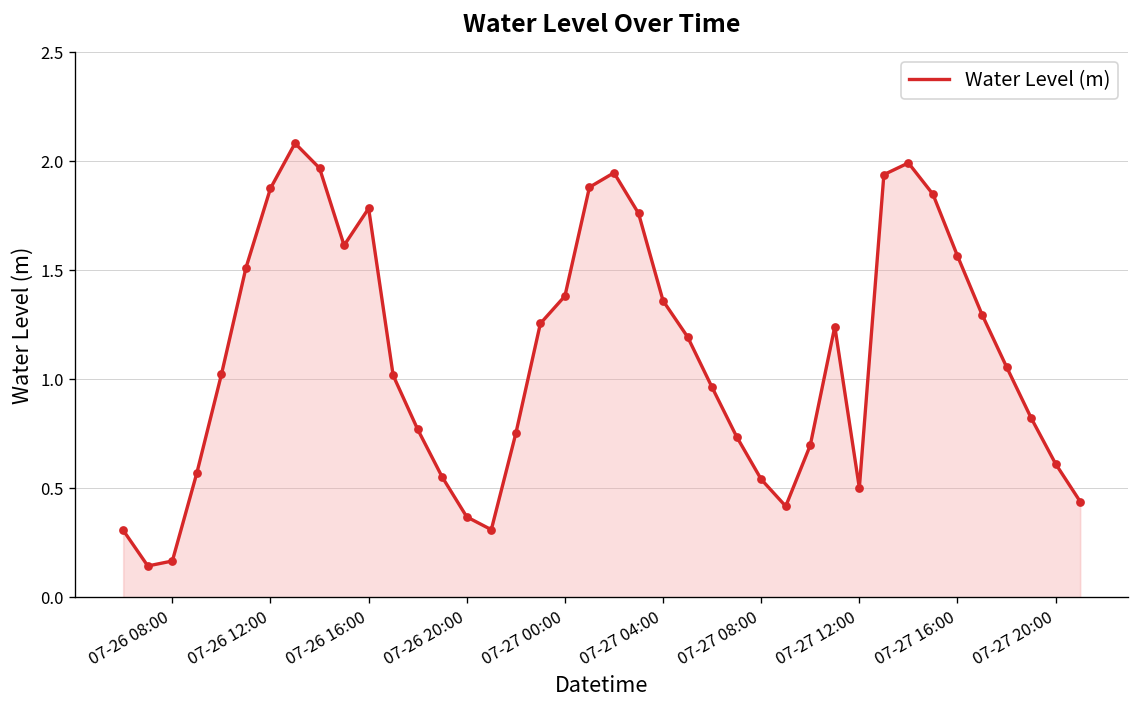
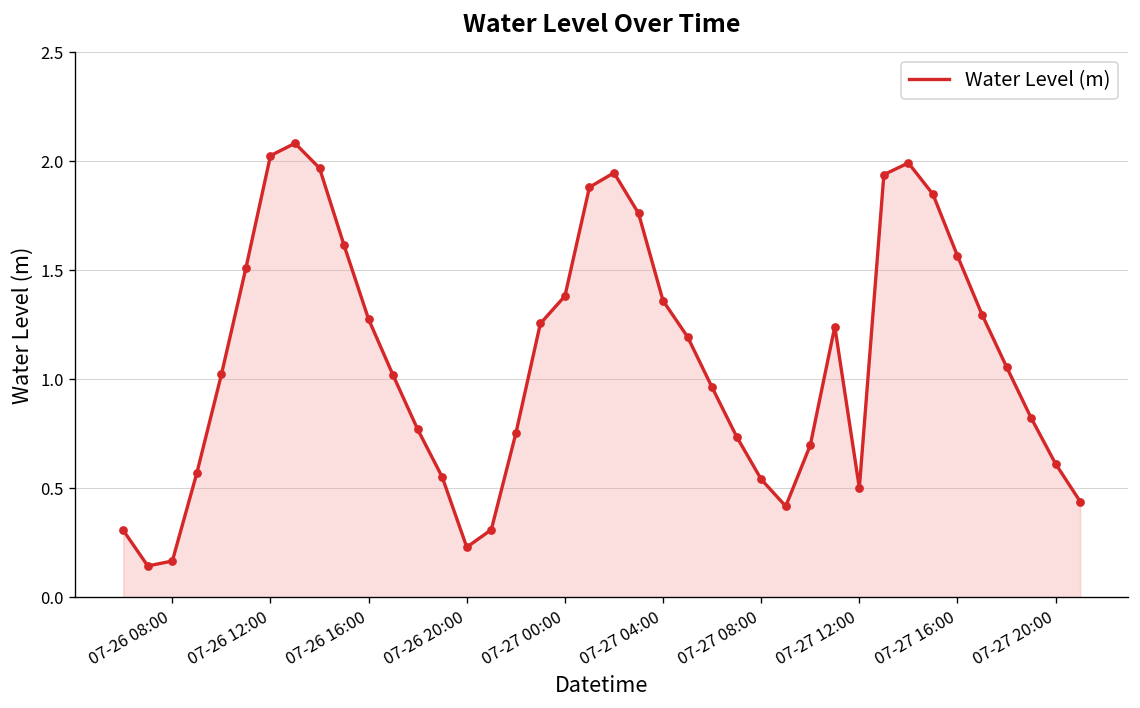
  {
    "07-26 08:00": 0.17,
-   "07-26 12:00": 1.88,
-   "07-26 16:00": 1.78,
-   "07-26 20:00": 0.37,
+   "07-26 12:00": 2.03,
+   "07-26 16:00": 1.28,
+   "07-26 20:00": 0.23,
    "07-27 00:00": 1.38,
    "07-27 04:00": 1.36,
    "07-27 08:00": 0.54,
    "07-27 12:00": 0.50,
    "07-27 16:00": 1.57,
    "07-27 20:00": 0.61
  }
